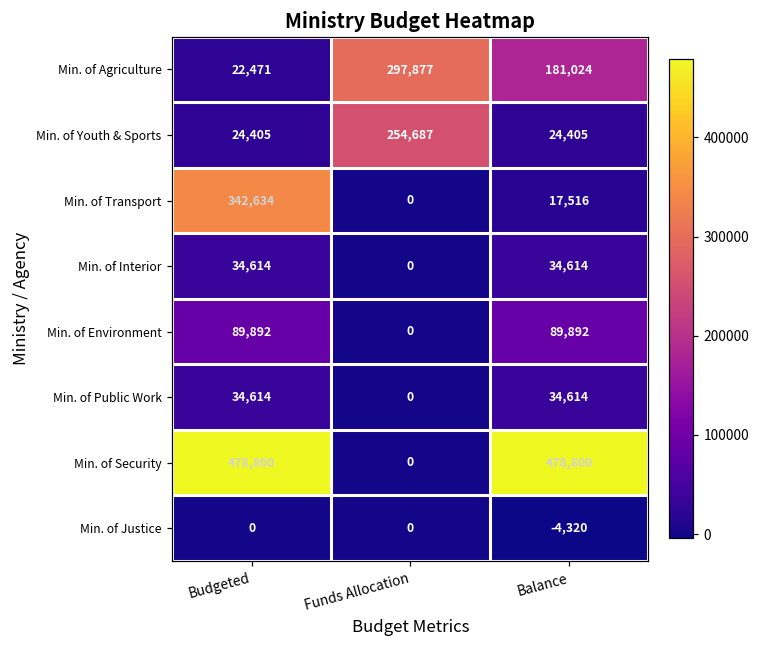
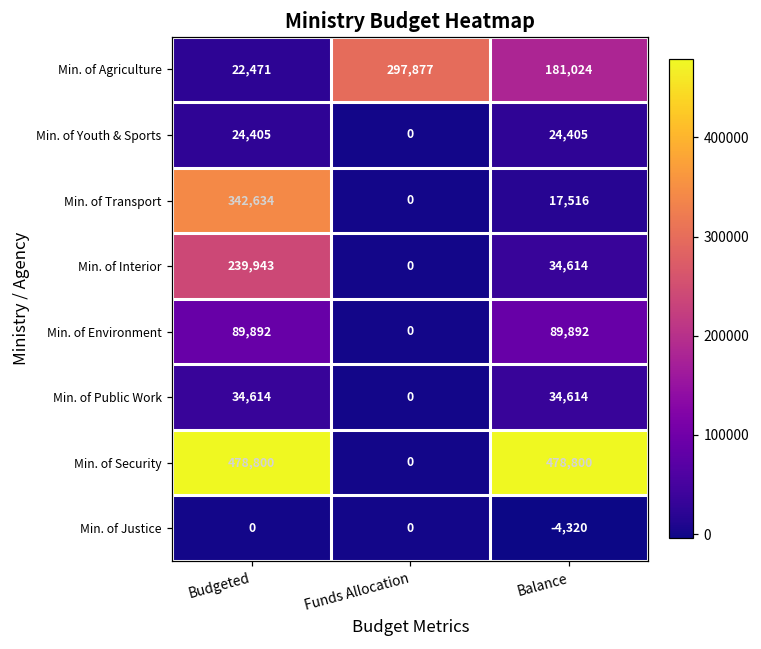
  {
    "Min. of Agriculture": {
      "Budgeted": "22,471",
      "Funds Allocation": "297,877",
      "Balance": "181,024"
    },
    "Min. of Youth & Sports": {
      "Budgeted": "24,405",
-     "Funds Allocation": "254,687",
+     "Funds Allocation": "0",
      "Balance": "24,405"
    },
    "Min. of Transport": {
      "Budgeted": "342,634",
      "Funds Allocation": "0",
      "Balance": "17,516"
    },
    "Min. of Interior": {
-     "Budgeted": "34,614",
+     "Budgeted": "239,943",
      "Funds Allocation": "0",
      "Balance": "34,614"
    },
    "Min. of Environment": {
      "Budgeted": "89,892",
      "Funds Allocation": "0",
      "Balance": "89,892"
    },
    "Min. of Public Work": {
      "Budgeted": "34,614",
      "Funds Allocation": "0",
      "Balance": "34,614"
    },
    "Min. of Security": {
      "Budgeted": "478,800",
      "Funds Allocation": "0",
      "Balance": "478,800"
    },
    "Min. of Justice": {
      "Budgeted": "0",
      "Funds Allocation": "0",
      "Balance": "-4,320"
    }
  }
